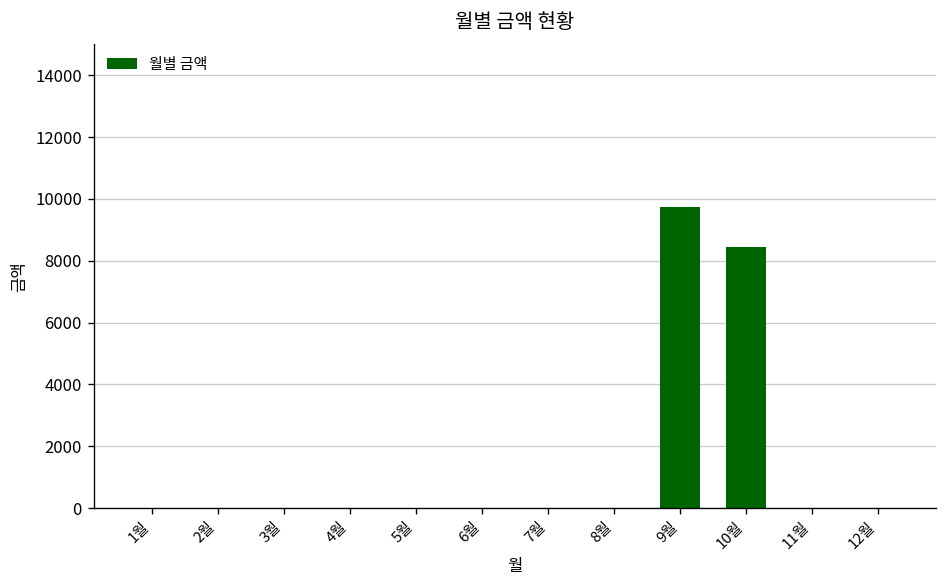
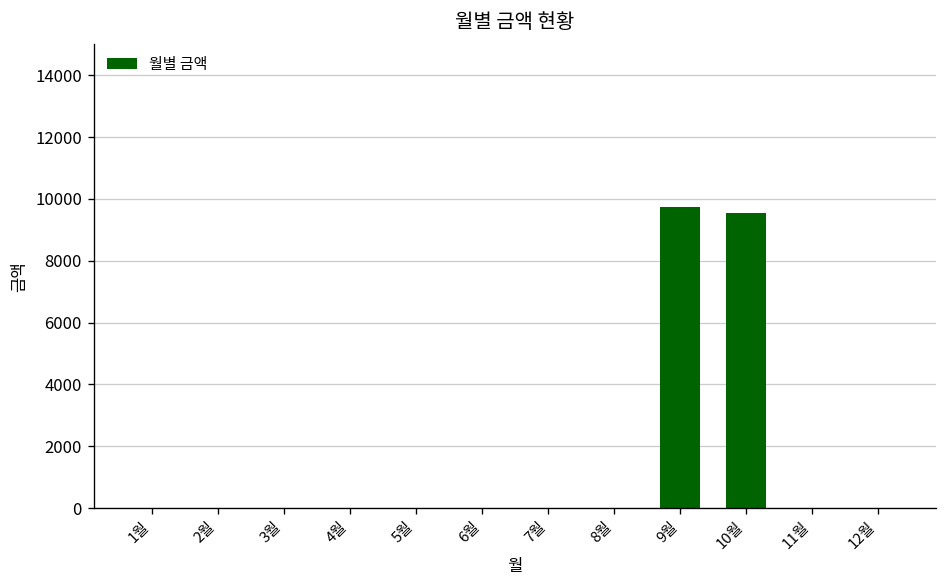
  {
    "1월": 0,
    "2월": 0,
    "3월": 0,
    "4월": 0,
    "5월": 0,
    "6월": 0,
    "7월": 0,
    "8월": 0,
    "9월": 9700,
-   "10월": 8500,
+   "10월": 9500,
    "11월": 0,
    "12월": 0
  }
